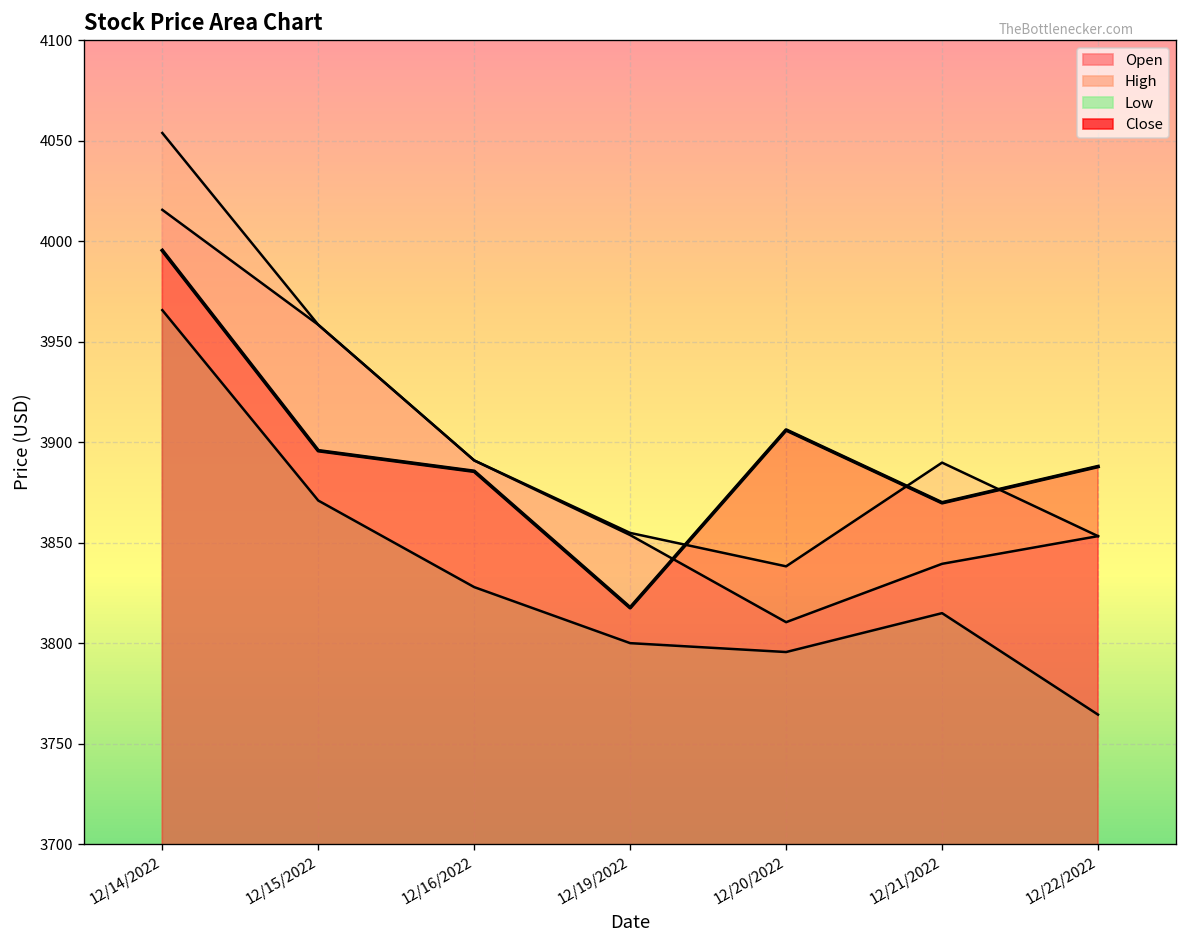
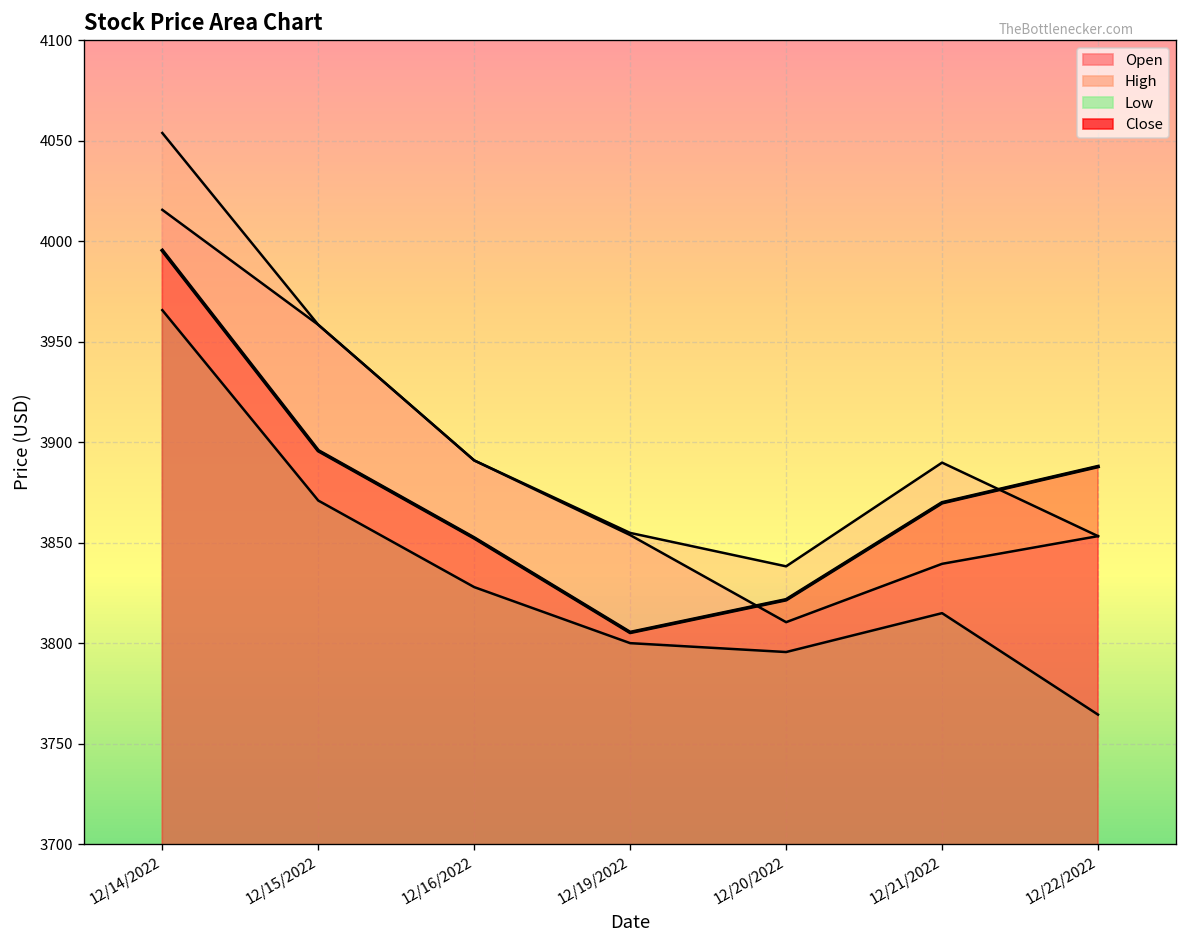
  {
    "Low": {
      "12/14/2022": 3966,
      "12/15/2022": 3871,
      "12/16/2022": 3828,
      "12/19/2022": 3800,
      "12/20/2022": 3796,
      "12/21/2022": 3815,
      "12/22/2022": 3764
    },
    "Close": {
      "12/14/2022": 3995,
      "12/15/2022": 3896,
-     "12/16/2022": 3886,
-     "12/19/2022": 3818,
-     "12/20/2022": 3906,
+     "12/16/2022": 3852,
+     "12/19/2022": 3805,
+     "12/20/2022": 3822,
      "12/21/2022": 3870,
      "12/22/2022": 3888
    }
  }
